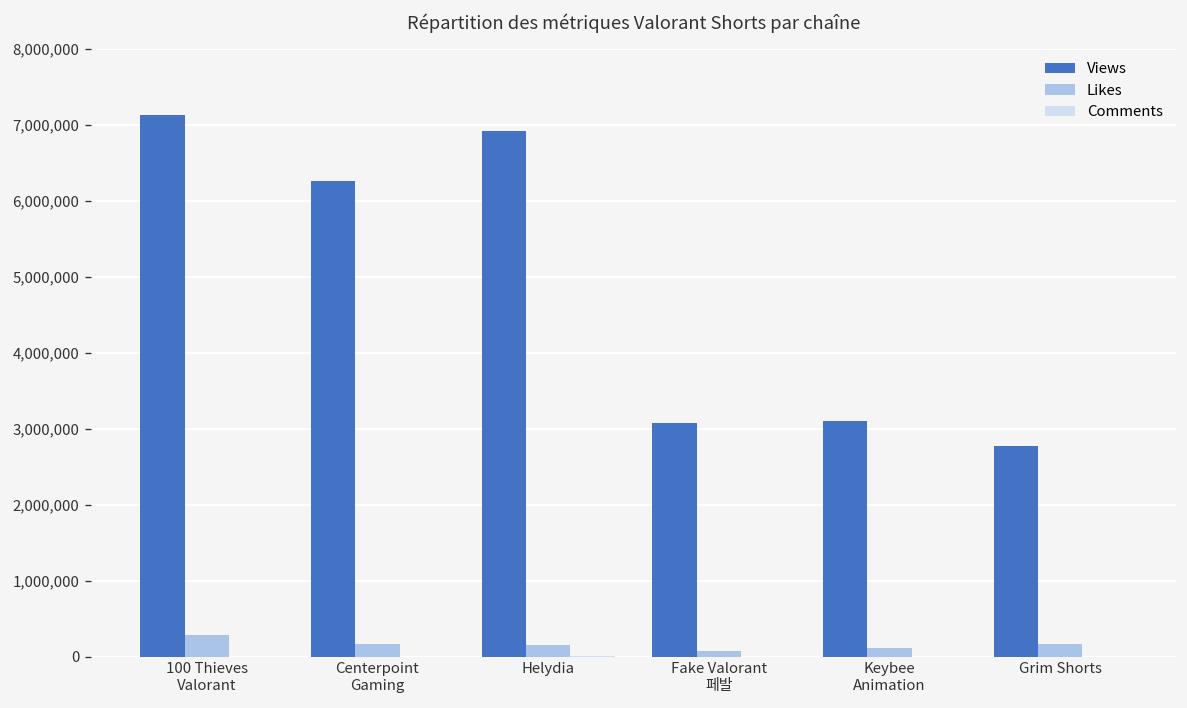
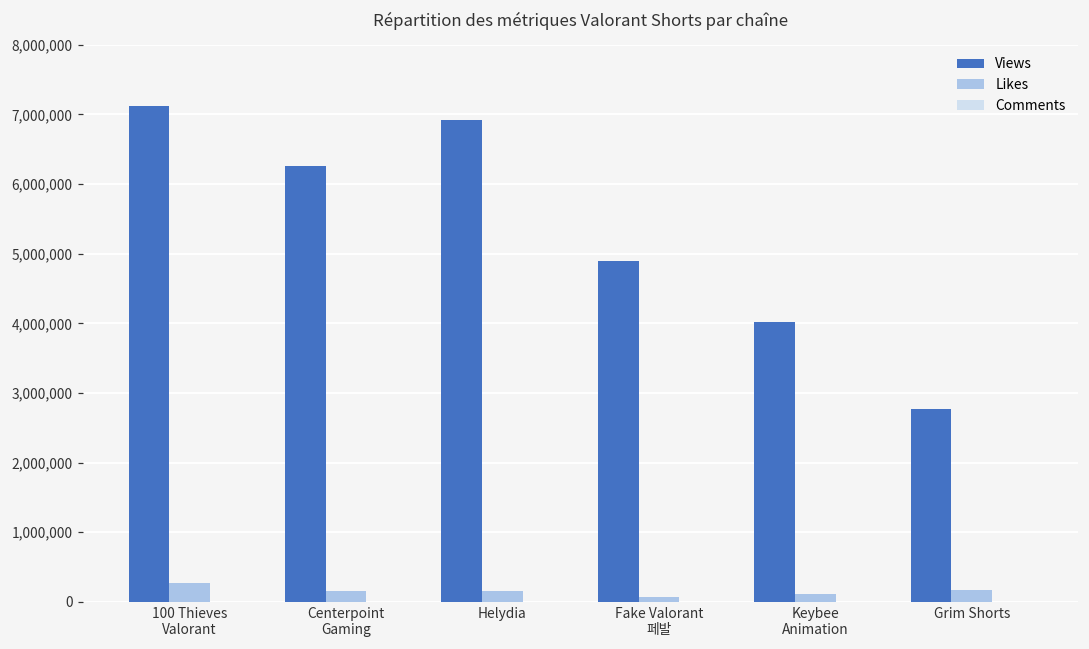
  {
    "Views": {
      "100 Thieves Valorant": "7,100,000",
      "Centerpoint Gaming": "6,300,000",
      "Helydia": "6,900,000",
-     "Fake Valorant 페발": "3,100,000",
-     "Keybee Animation": "3,100,000",
+     "Fake Valorant 페발": "4,900,000",
+     "Keybee Animation": "4,000,000",
      "Grim Shorts": "2,800,000"
    }
  }
